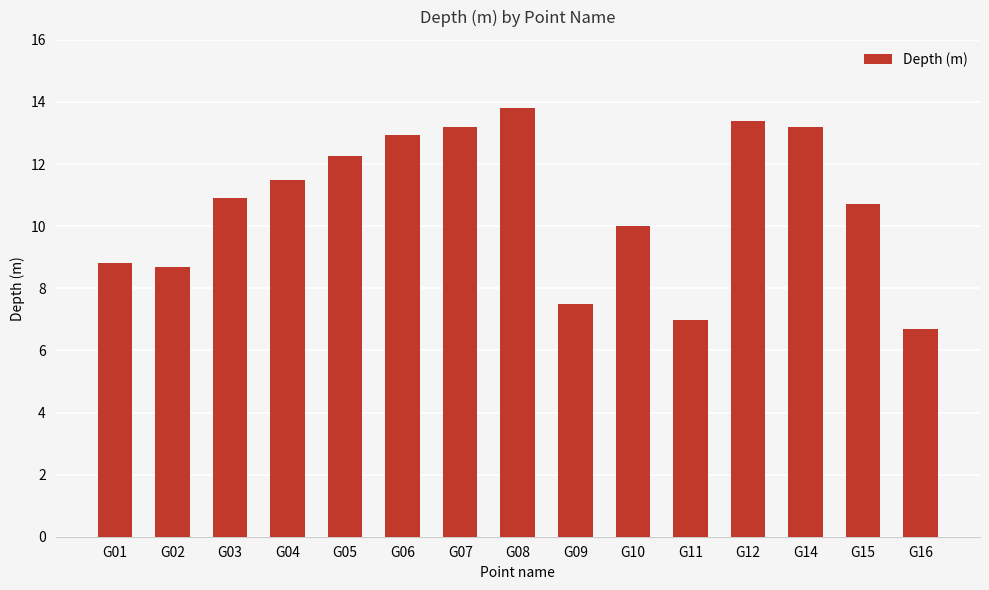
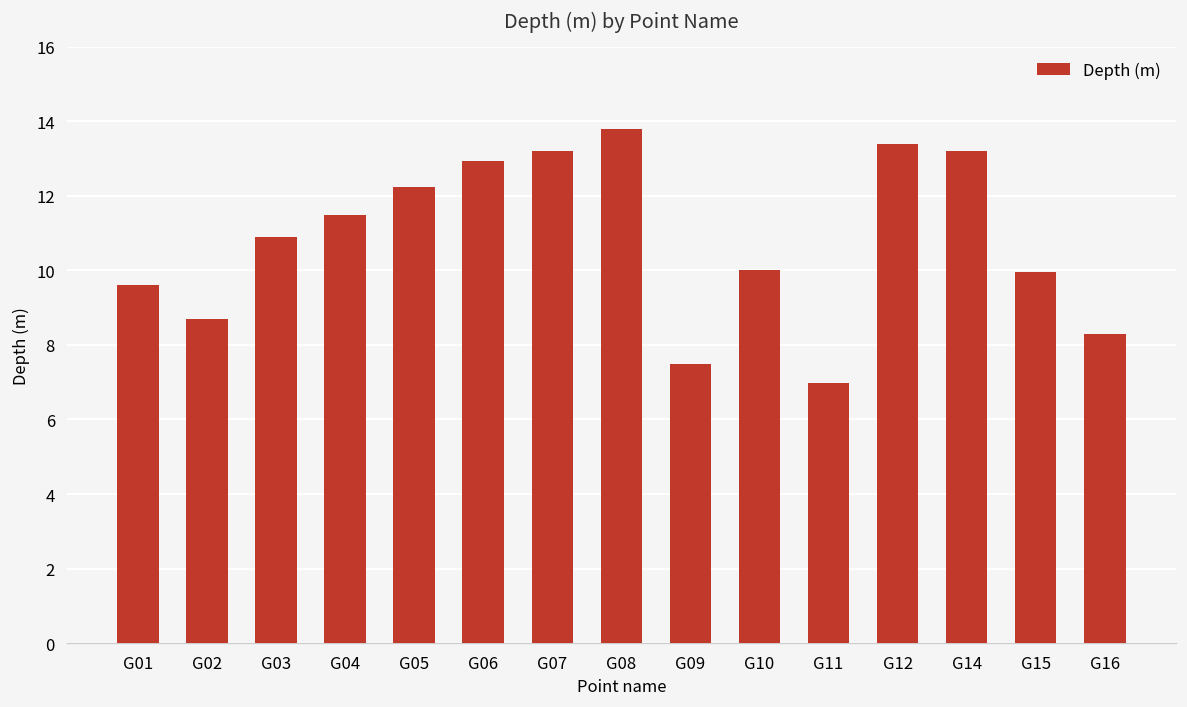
  {
-   "G01": 8.8,
+   "G01": 9.6,
    "G02": 8.7,
    "G03": 10.9,
    "G04": 11.5,
    "G05": 12.3,
    "G06": 13.0,
    "G07": 13.2,
    "G08": 13.8,
    "G09": 7.5,
    "G10": 10.0,
    "G11": 7.0,
    "G12": 13.4,
    "G14": 13.2,
-   "G15": 10.7,
-   "G16": 6.7
+   "G15": 10.0,
+   "G16": 8.3
  }
